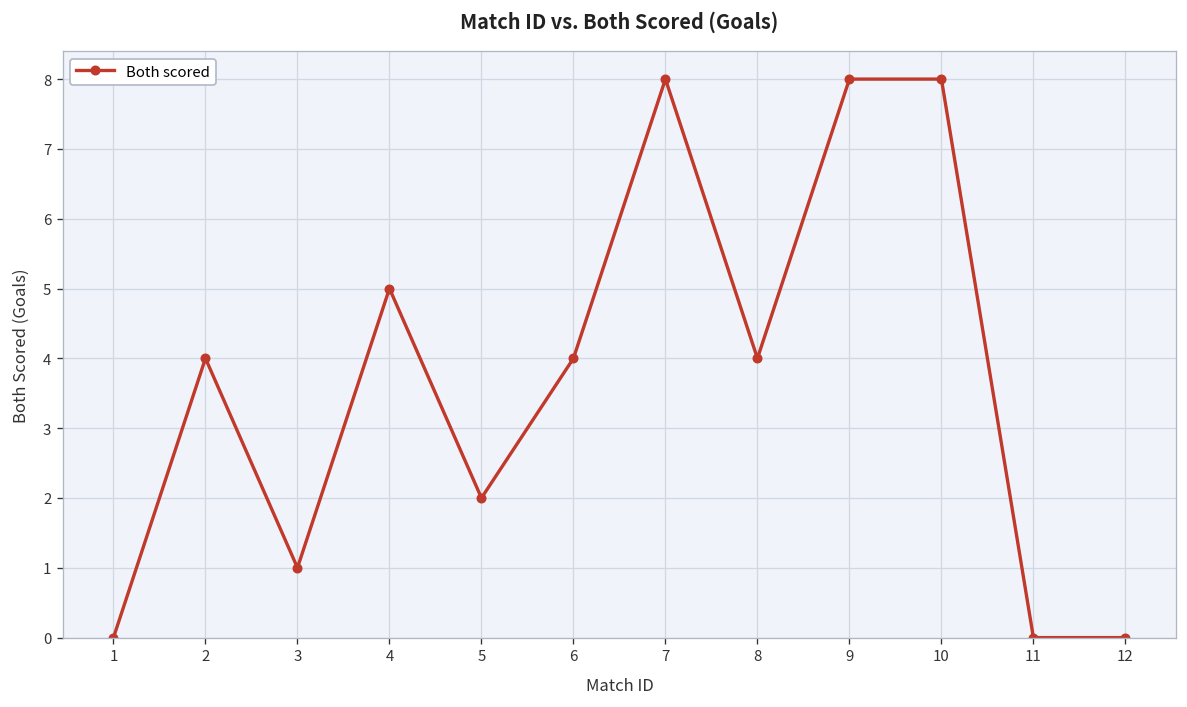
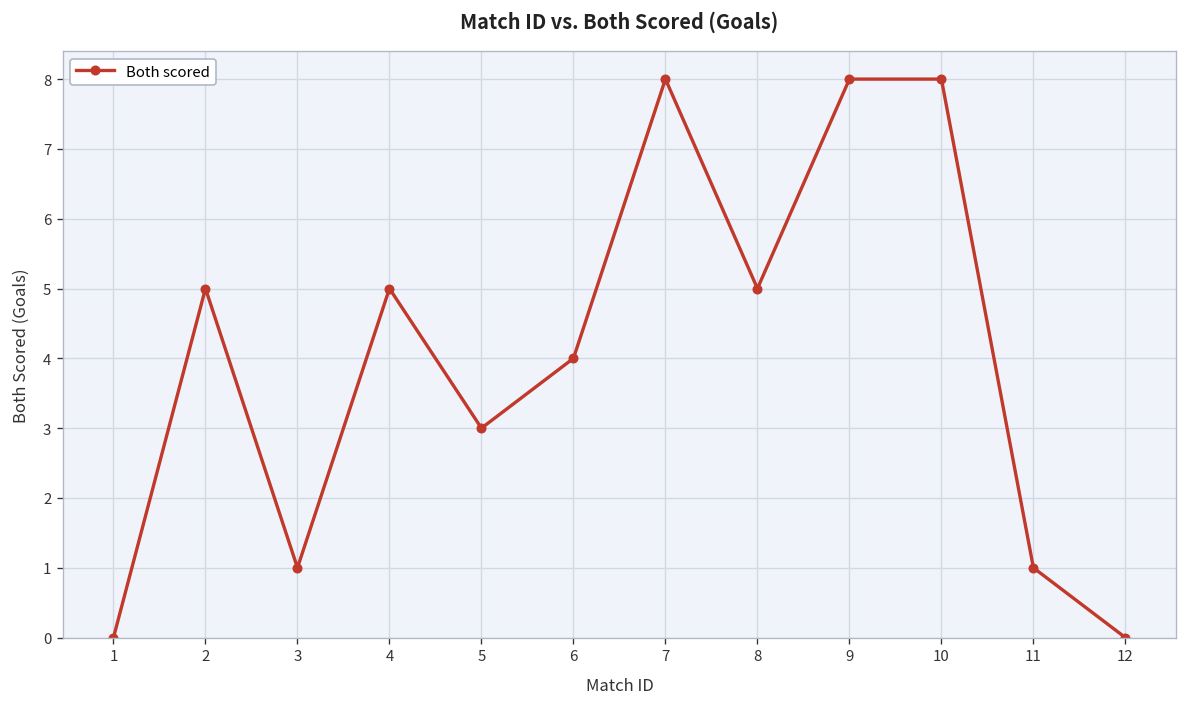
  {
    "1": 0,
-   "2": 4,
+   "2": 5,
    "3": 1,
    "4": 5,
-   "5": 2,
+   "5": 3,
    "6": 4,
    "7": 8,
-   "8": 4,
+   "8": 5,
    "9": 8,
    "10": 8,
-   "11": 0,
+   "11": 1,
    "12": 0
  }
